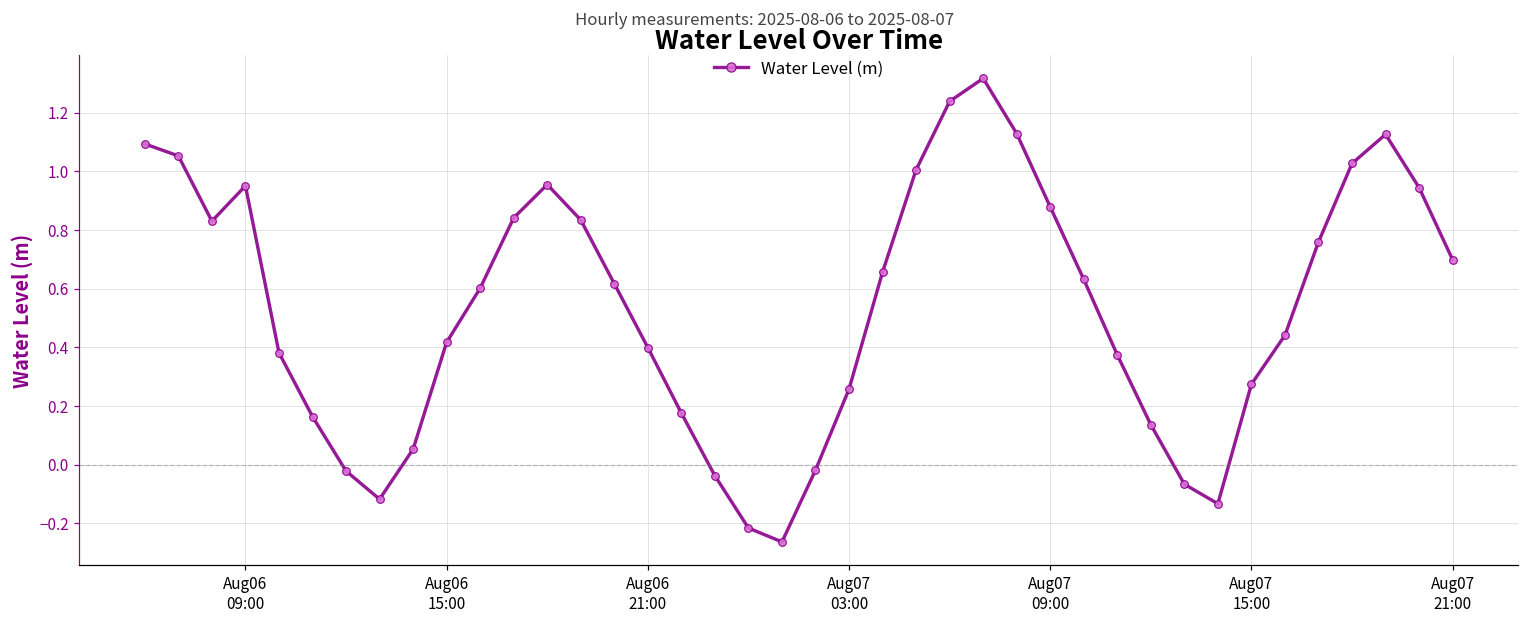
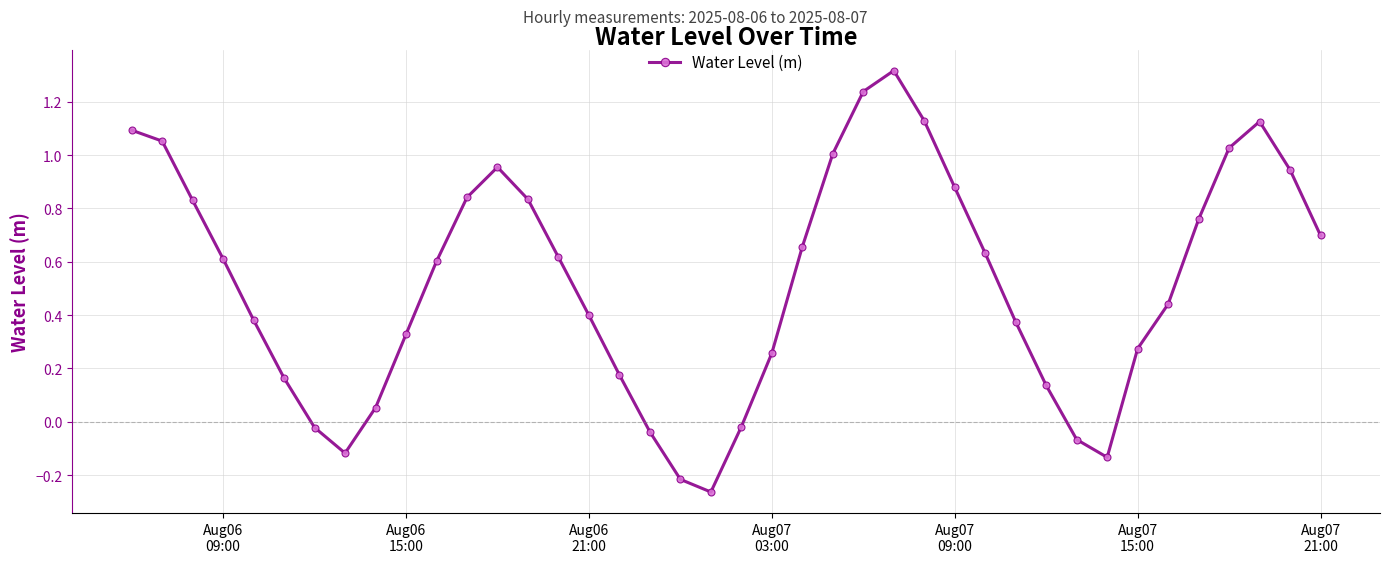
  {
-   "Aug06 09:00": 0.95,
-   "Aug06 15:00": 0.42,
+   "Aug06 09:00": 0.61,
+   "Aug06 15:00": 0.33,
    "Aug06 21:00": 0.40,
    "Aug07 03:00": 0.26,
    "Aug07 09:00": 0.88,
    "Aug07 15:00": 0.27,
    "Aug07 21:00": 0.70
  }
